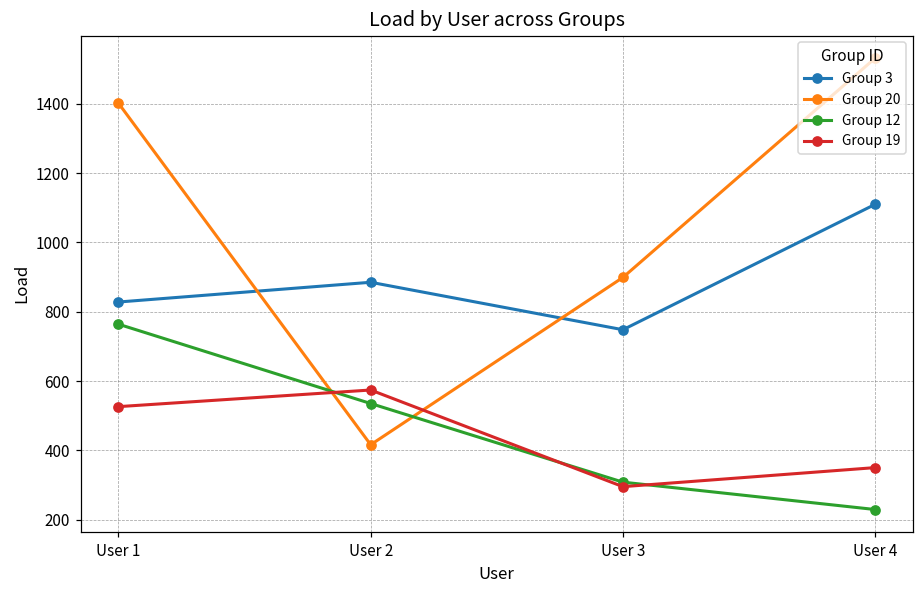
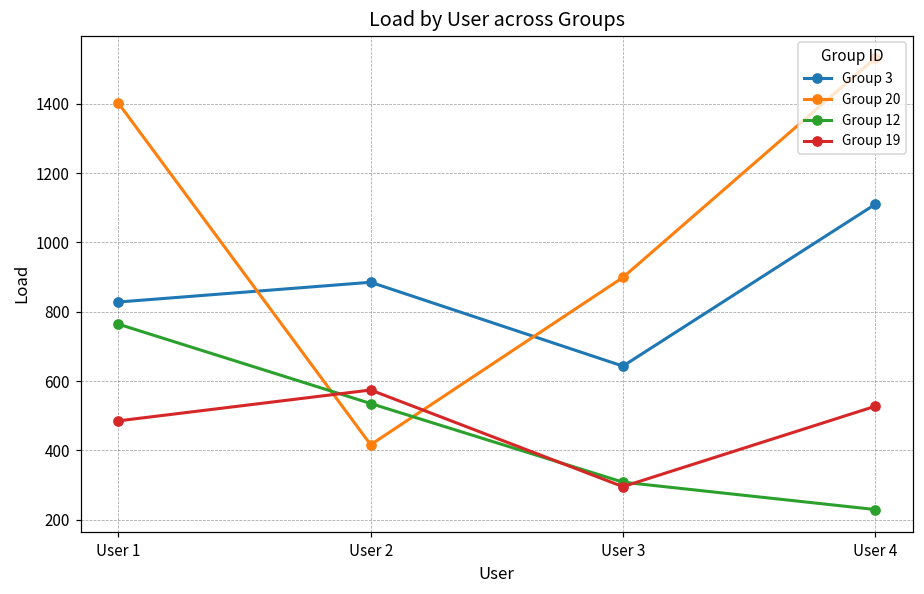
  {
    "Group 3": {
      "User 1": 830,
      "User 2": 890,
-     "User 3": 750,
+     "User 3": 640,
      "User 4": 1110
    },
    "Group 20": {
      "User 1": 1400,
      "User 2": 420,
      "User 3": 900
    },
    "Group 12": {
      "User 1": 760,
      "User 2": 540,
      "User 3": 310,
      "User 4": 230
    },
    "Group 19": {
-     "User 1": 530,
+     "User 1": 490,
      "User 2": 570,
      "User 3": 300,
-     "User 4": 350
+     "User 4": 530
    }
  }
